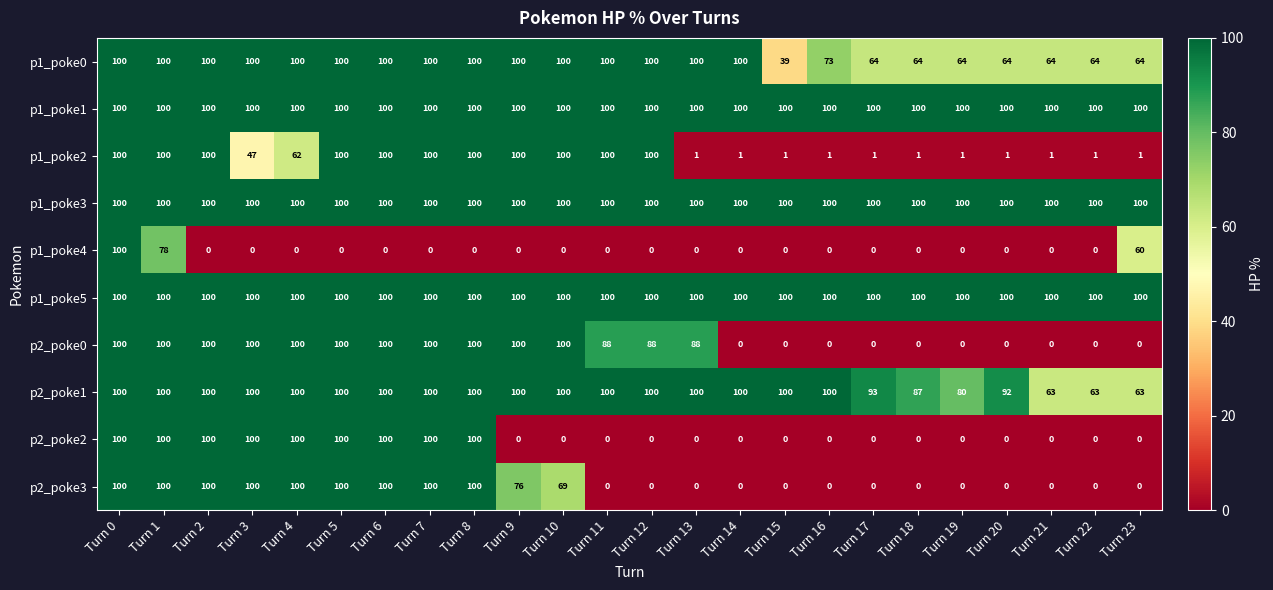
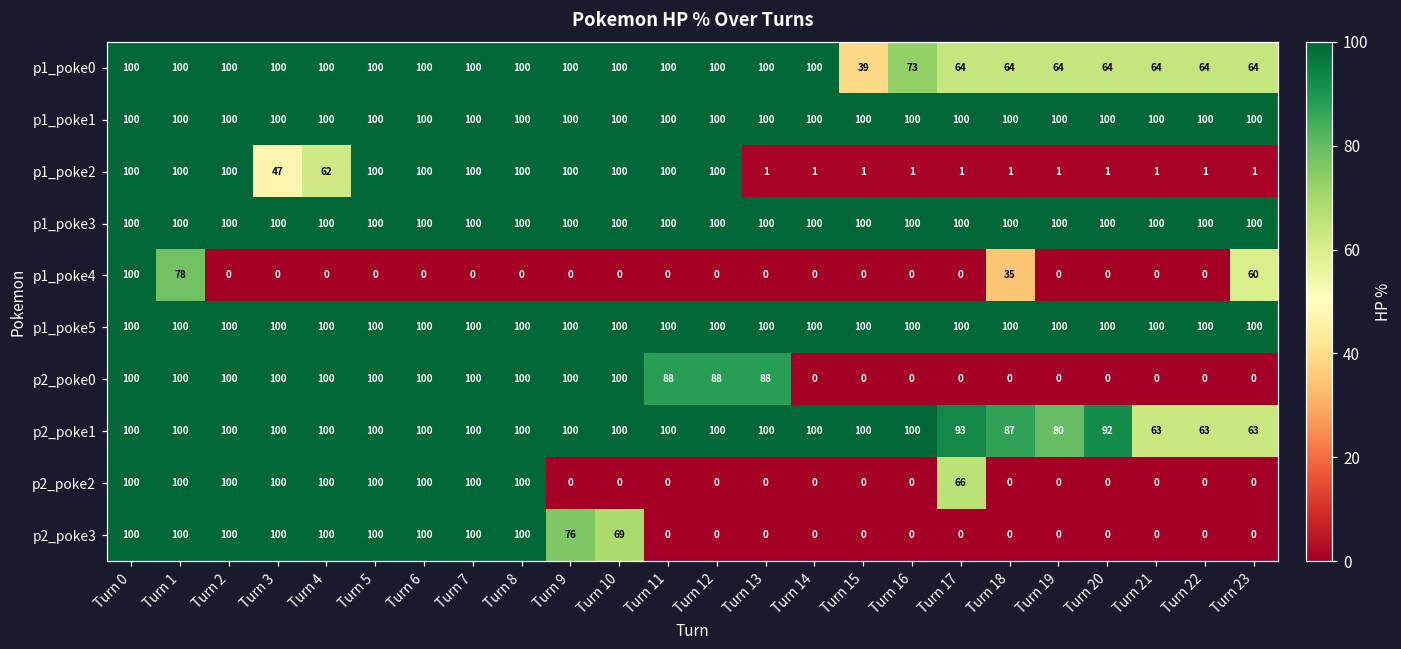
  {
    "p1_poke4": {
      "Turn 0": 100,
      "Turn 1": 78,
      "Turn 2": 0,
      "Turn 3": 0,
      "Turn 4": 0,
      "Turn 5": 0,
      "Turn 6": 0,
      "Turn 7": 0,
      "Turn 8": 0,
      "Turn 9": 0,
      "Turn 10": 0,
      "Turn 11": 0,
      "Turn 12": 0,
      "Turn 13": 0,
      "Turn 14": 0,
      "Turn 15": 0,
      "Turn 16": 0,
      "Turn 17": 0,
-     "Turn 18": 0,
+     "Turn 18": 35,
      "Turn 19": 0,
      "Turn 20": 0,
      "Turn 21": 0,
      "Turn 22": 0,
      "Turn 23": 60
    },
    "p2_poke2": {
      "Turn 0": 100,
      "Turn 1": 100,
      "Turn 2": 100,
      "Turn 3": 100,
      "Turn 4": 100,
      "Turn 5": 100,
      "Turn 6": 100,
      "Turn 7": 100,
      "Turn 8": 100,
      "Turn 9": 0,
      "Turn 10": 0,
      "Turn 11": 0,
      "Turn 12": 0,
      "Turn 13": 0,
      "Turn 14": 0,
      "Turn 15": 0,
      "Turn 16": 0,
-     "Turn 17": 0,
+     "Turn 17": 66,
      "Turn 18": 0,
      "Turn 19": 0,
      "Turn 20": 0,
      "Turn 21": 0,
      "Turn 22": 0,
      "Turn 23": 0
    }
  }
